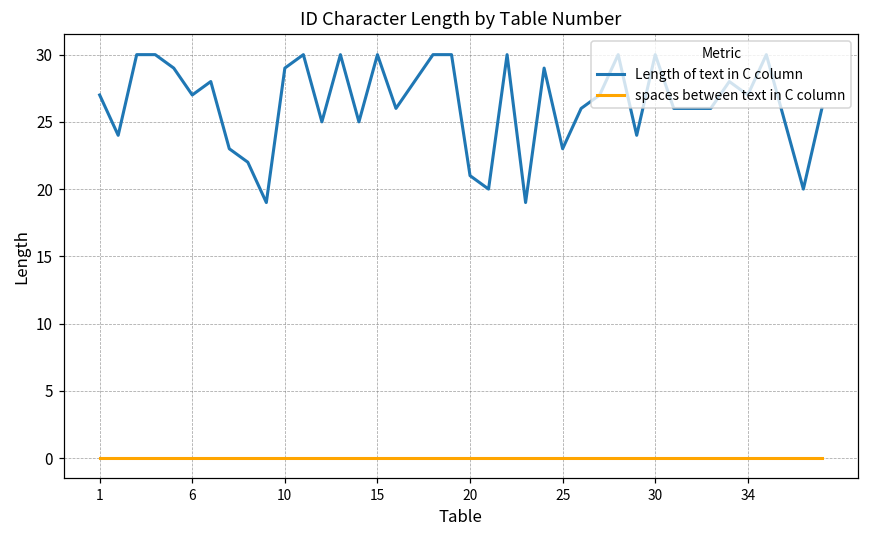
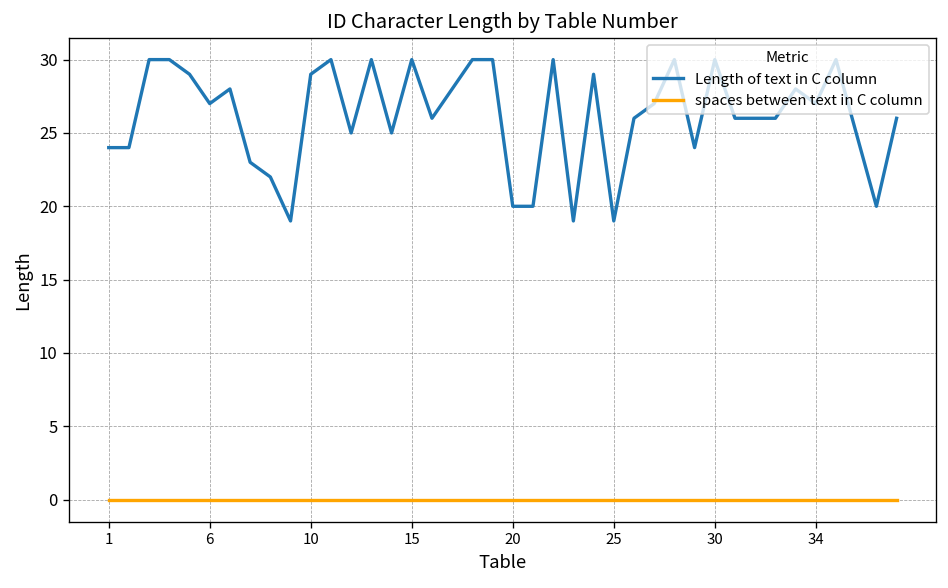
  {
    "Length of text in C column": {
-     "1": 27,
+     "1": 24,
      "6": 27,
      "10": 29,
      "15": 30,
-     "20": 21,
-     "25": 23
+     "20": 20,
+     "25": 19
    },
    "spaces between text in C column": {
      "1": 0,
      "6": 0,
      "10": 0,
      "15": 0,
      "20": 0,
      "25": 0,
      "30": 0,
      "34": 0
    }
  }
